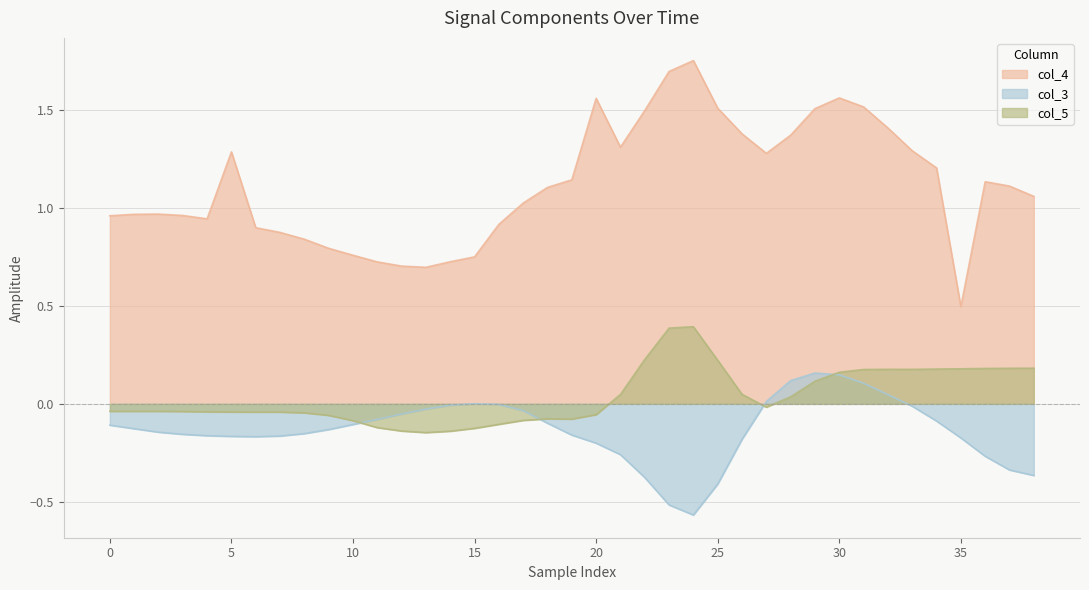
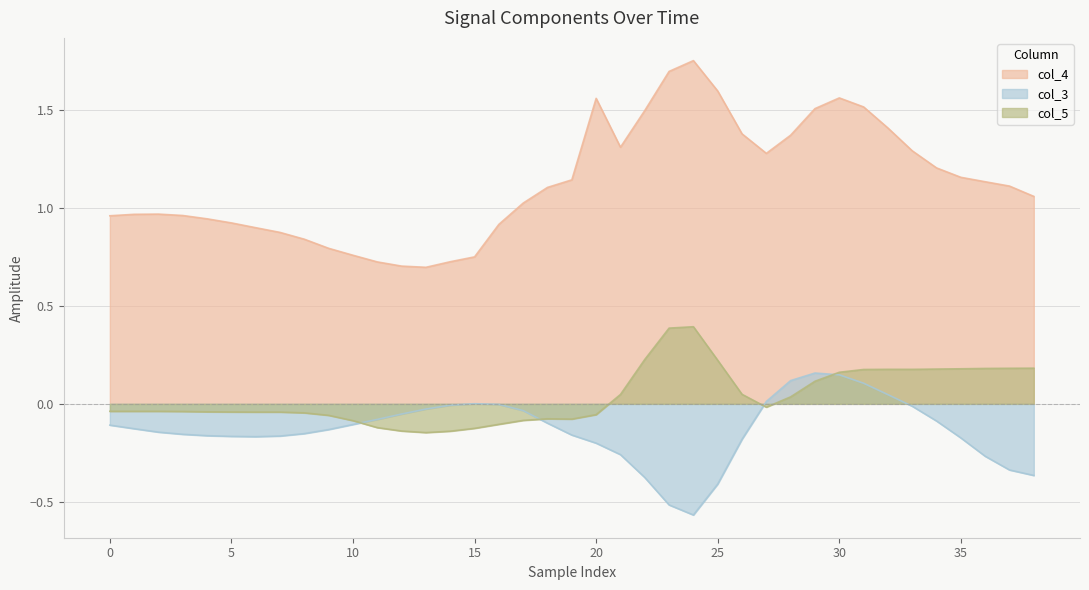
  {
    "col_4": {
      "0": 0.96,
-     "5": 1.28,
+     "5": 0.92,
      "10": 0.76,
      "15": 0.75,
      "20": 1.56,
-     "25": 1.51,
+     "25": 1.59,
      "30": 1.56,
-     "35": 0.50
+     "35": 1.15
    }
  }
